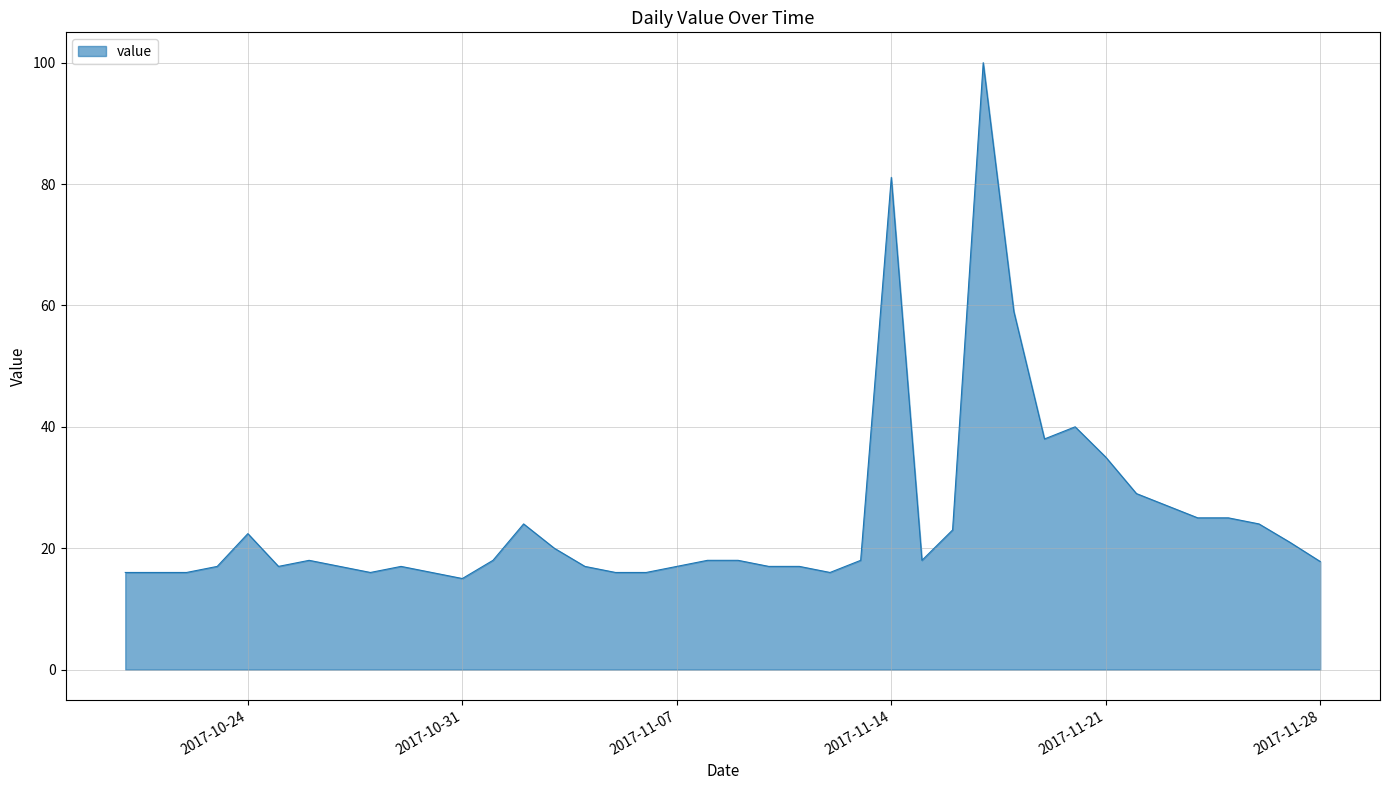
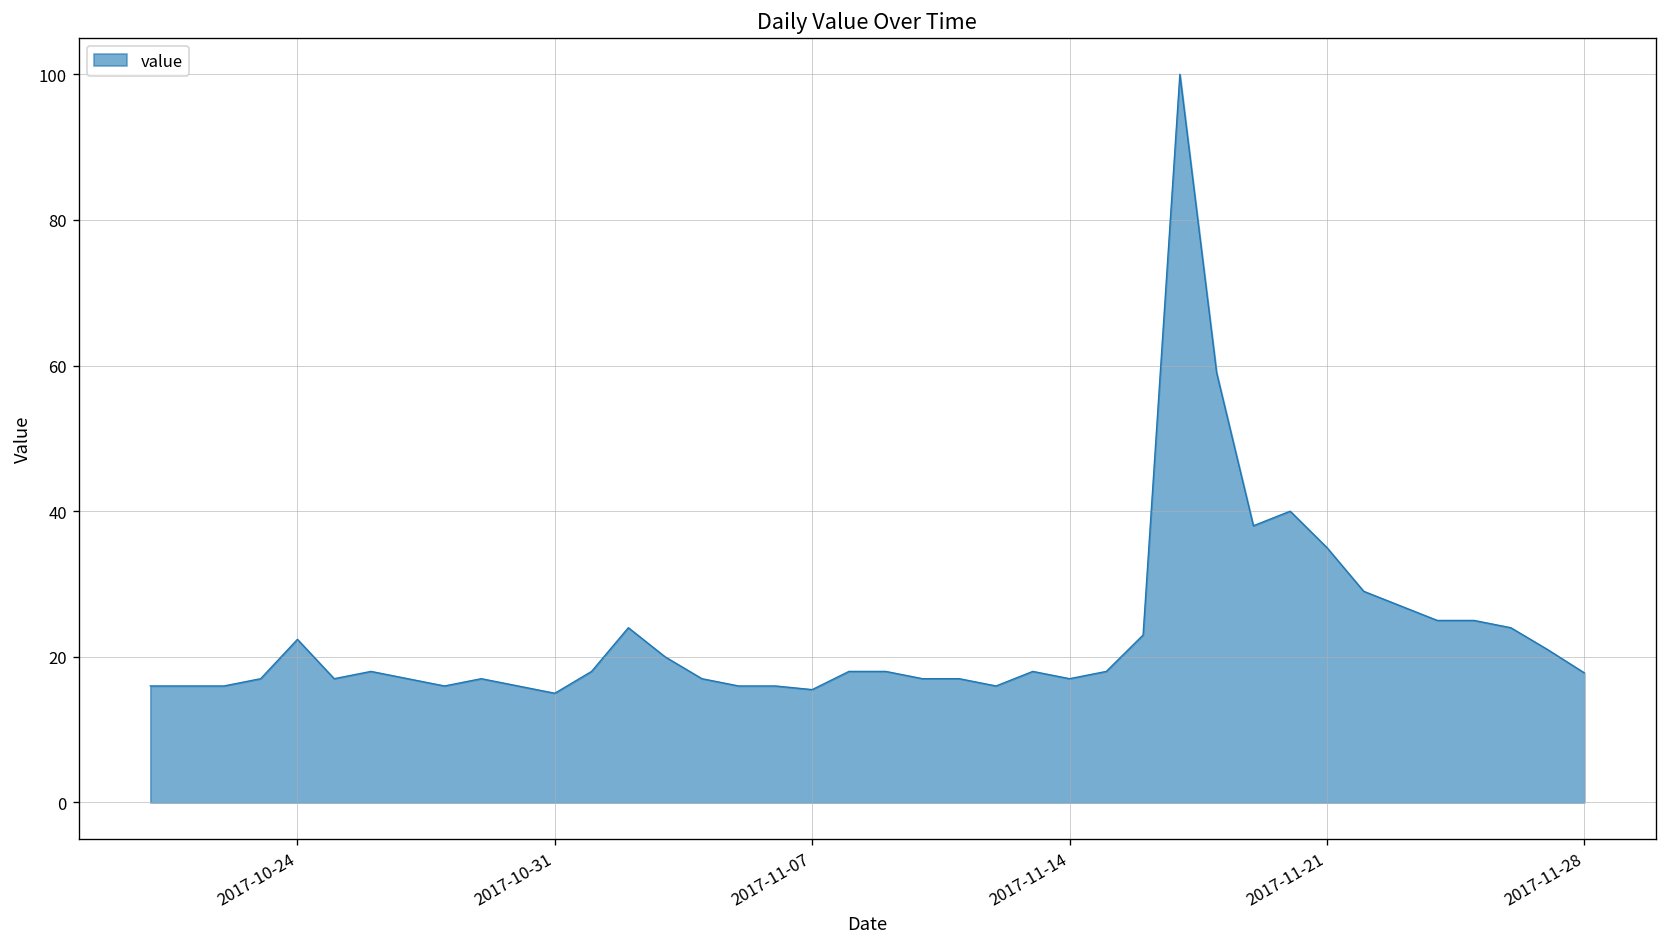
  {
    "2017-10-24": 22,
    "2017-10-31": 15,
-   "2017-11-07": 17,
-   "2017-11-14": 81,
+   "2017-11-07": 16,
+   "2017-11-14": 17,
    "2017-11-21": 35,
    "2017-11-28": 18
  }
